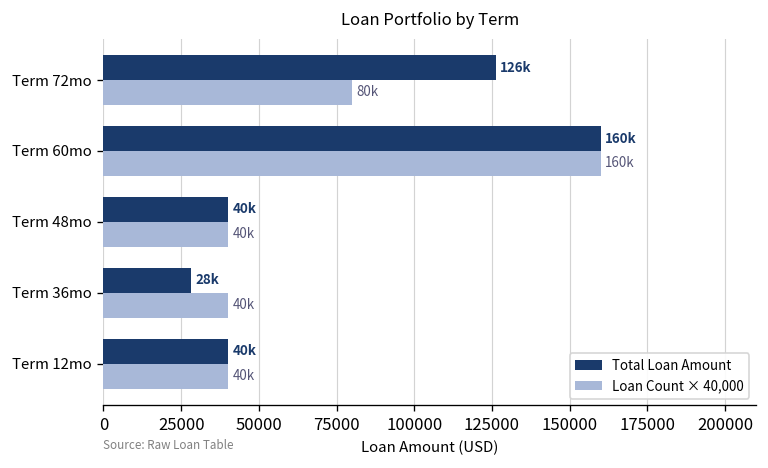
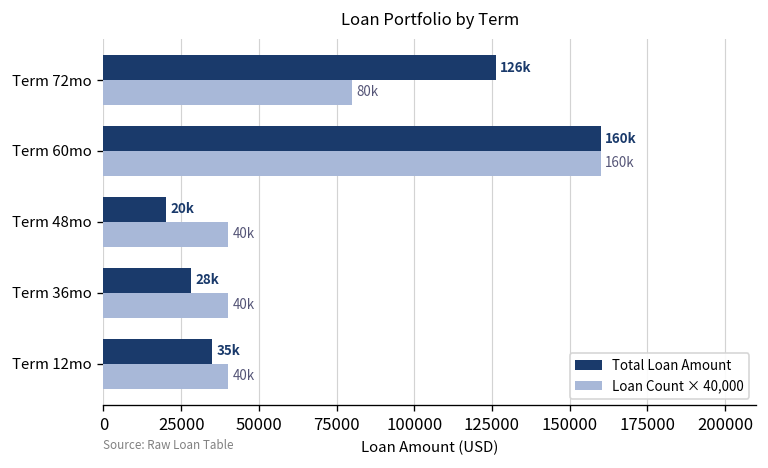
  {
    "Total Loan Amount": {
      "Term 72mo": "126k",
      "Term 60mo": "160k",
-     "Term 48mo": "40k",
+     "Term 48mo": "20k",
      "Term 36mo": "28k",
-     "Term 12mo": "40k"
+     "Term 12mo": "35k"
    },
    "Loan Count × 40,000": {
      "Term 72mo": "80k",
      "Term 60mo": "160k",
      "Term 48mo": "40k",
      "Term 36mo": "40k",
      "Term 12mo": "40k"
    }
  }
